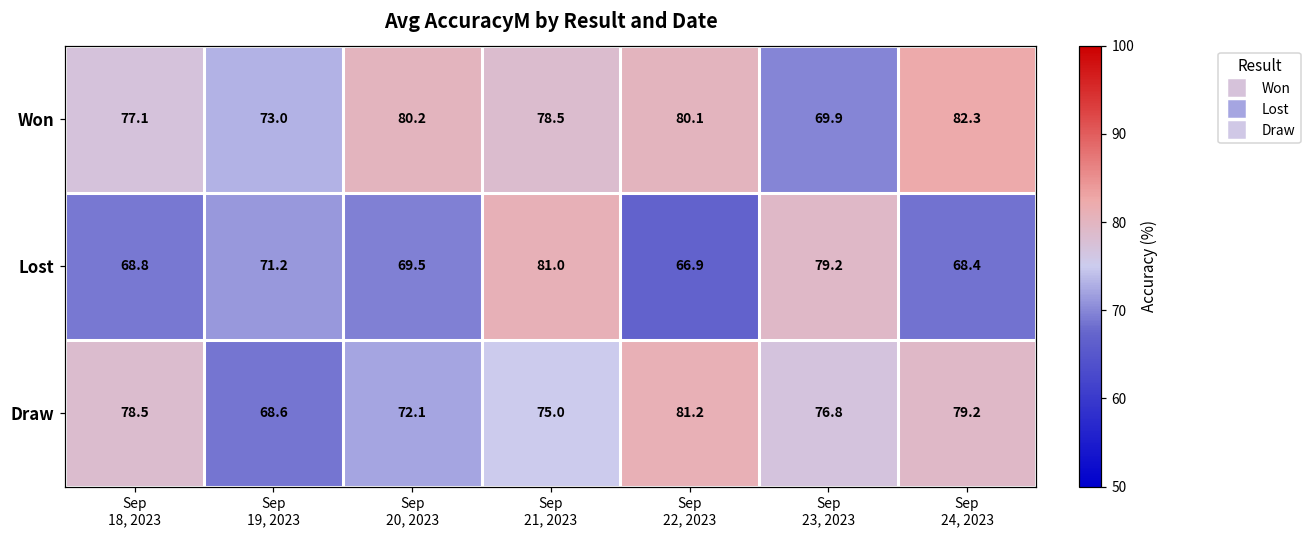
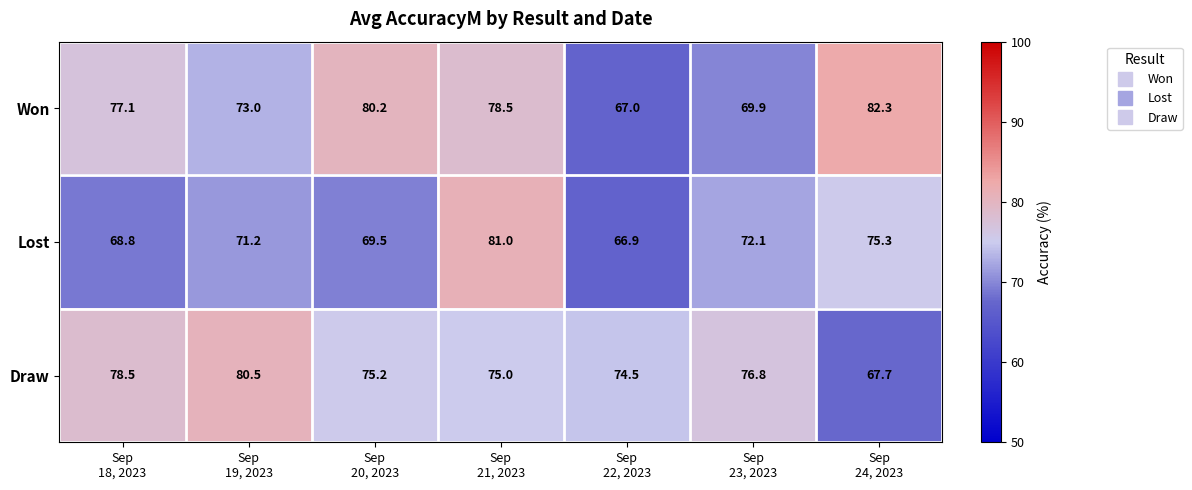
  {
    "Won": {
      "Sep 18, 2023": 77.1,
      "Sep 19, 2023": 73.0,
      "Sep 20, 2023": 80.2,
      "Sep 21, 2023": 78.5,
-     "Sep 22, 2023": 80.1,
+     "Sep 22, 2023": 67.0,
      "Sep 23, 2023": 69.9,
      "Sep 24, 2023": 82.3
    },
    "Lost": {
      "Sep 18, 2023": 68.8,
      "Sep 19, 2023": 71.2,
      "Sep 20, 2023": 69.5,
      "Sep 21, 2023": 81.0,
      "Sep 22, 2023": 66.9,
-     "Sep 23, 2023": 79.2,
-     "Sep 24, 2023": 68.4
+     "Sep 23, 2023": 72.1,
+     "Sep 24, 2023": 75.3
    },
    "Draw": {
      "Sep 18, 2023": 78.5,
-     "Sep 19, 2023": 68.6,
-     "Sep 20, 2023": 72.1,
+     "Sep 19, 2023": 80.5,
+     "Sep 20, 2023": 75.2,
      "Sep 21, 2023": 75.0,
-     "Sep 22, 2023": 81.2,
+     "Sep 22, 2023": 74.5,
      "Sep 23, 2023": 76.8,
-     "Sep 24, 2023": 79.2
+     "Sep 24, 2023": 67.7
    }
  }
